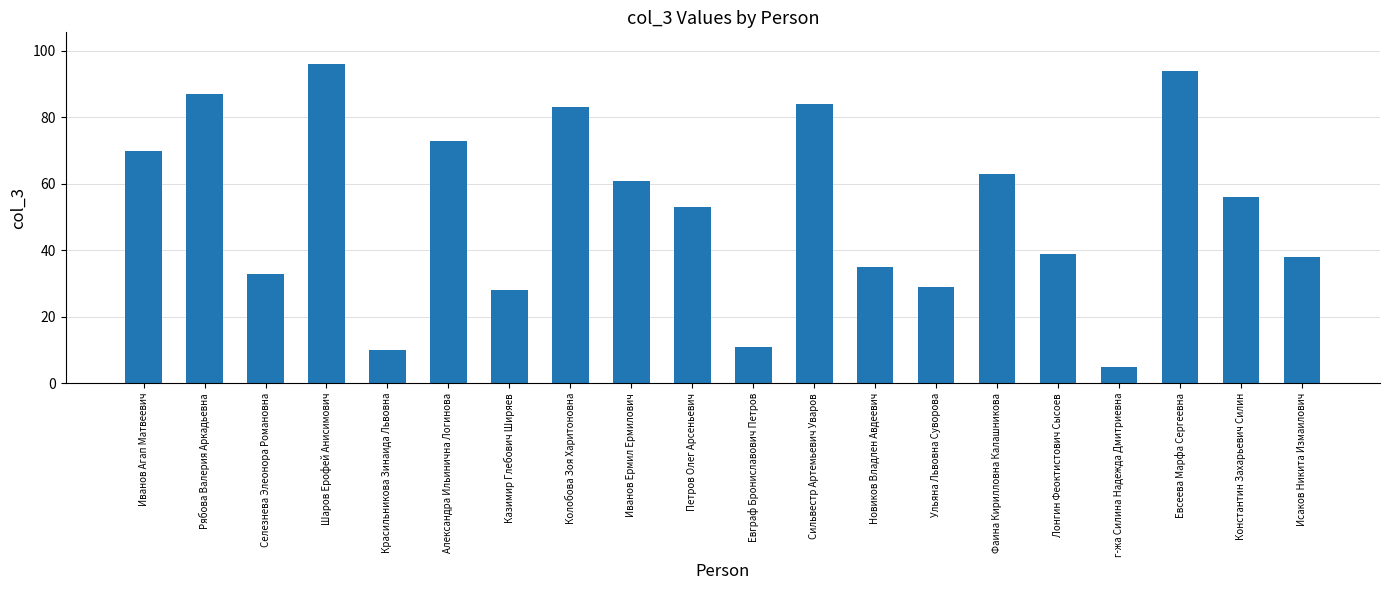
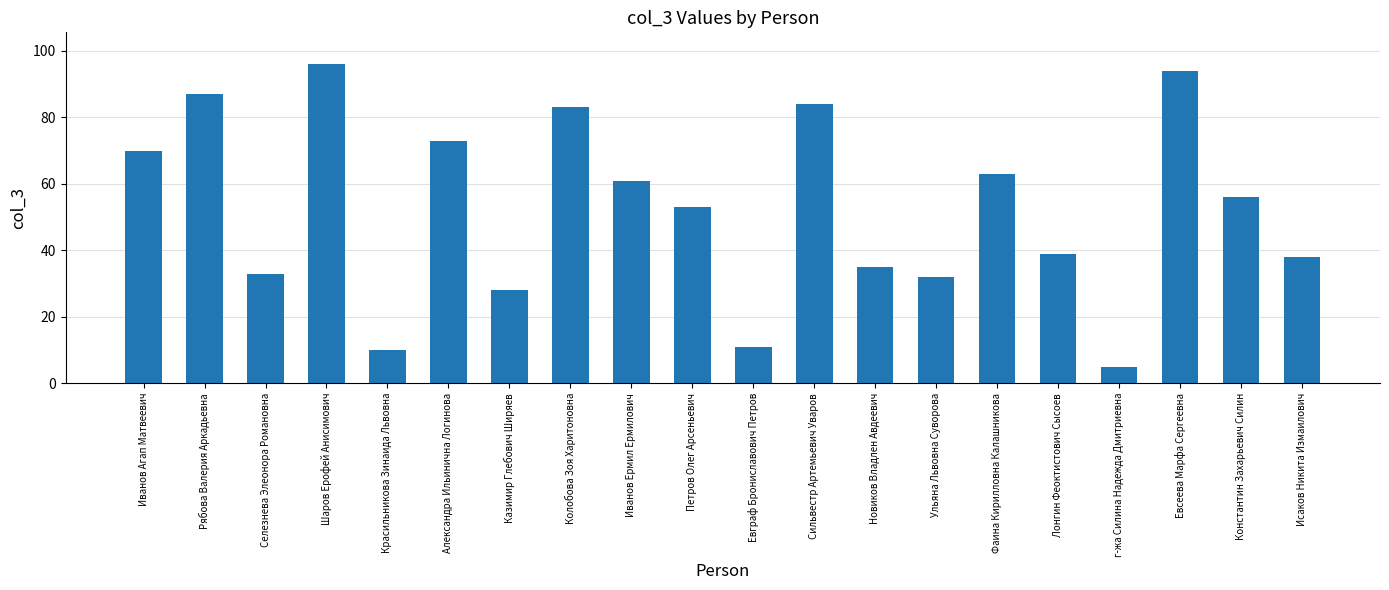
  {
    "Иванов Агап Матвеевич": 70,
    "Рябова Валерия Аркадьевна": 87,
    "Селезнева Элеонора Романовна": 33,
    "Шаров Ерофей Анисимович": 96,
    "Красильникова Зинаида Львовна": 10,
    "Александра Ильинична Логинова": 73,
    "Казимир Глебович Ширяев": 28,
    "Колобова Зоя Харитоновна": 83,
    "Иванов Ермил Ермилович": 61,
    "Петров Олег Арсеньевич": 53,
    "Евграф Брониславович Петров": 11,
    "Сильвестр Артемьевич Уваров": 84,
    "Новиков Владлен Авдеевич": 35,
-   "Ульяна Львовна Суворова": 29,
+   "Ульяна Львовна Суворова": 32,
    "Фаина Кирилловна Калашникова": 63,
    "Лонгин Феоктистович Сысоев": 39,
    "г-жа Силина Надежда Дмитриевна": 5,
    "Евсеева Марфа Сергеевна": 94,
    "Константин Захарьевич Силин": 56,
    "Исаков Никита Измаилович": 38
  }
